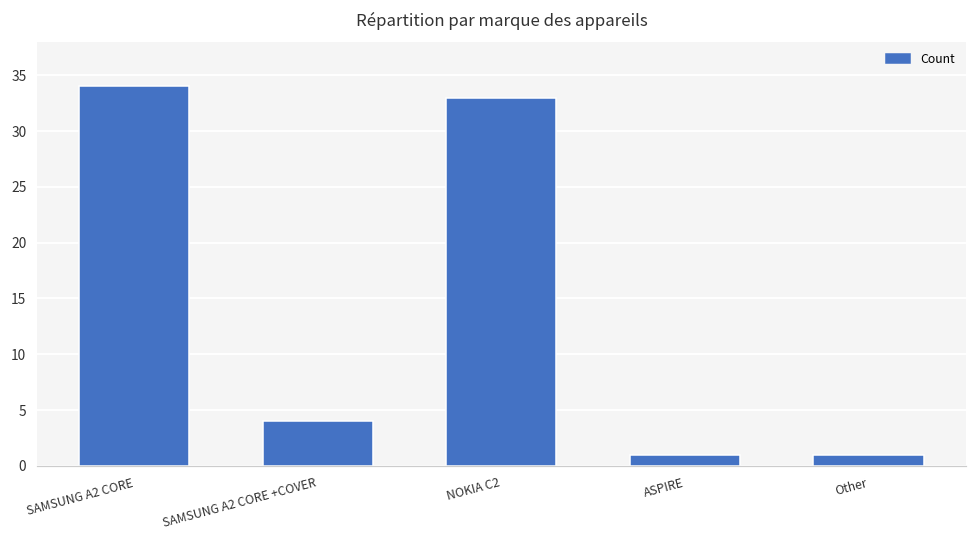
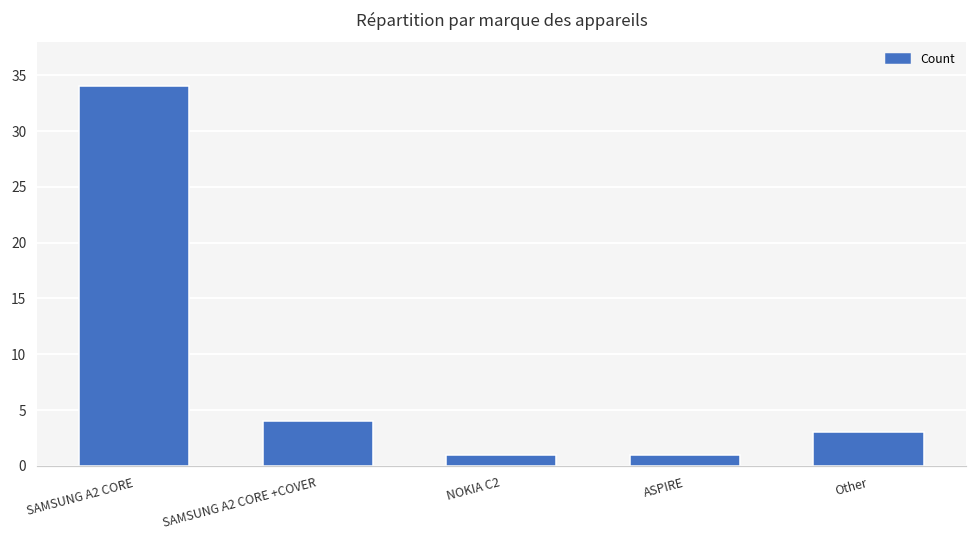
  {
    "SAMSUNG A2 CORE": 34,
    "SAMSUNG A2 CORE +COVER": 4,
-   "NOKIA C2": 33,
+   "NOKIA C2": 1,
    "ASPIRE": 1,
-   "Other": 1
+   "Other": 3
  }
